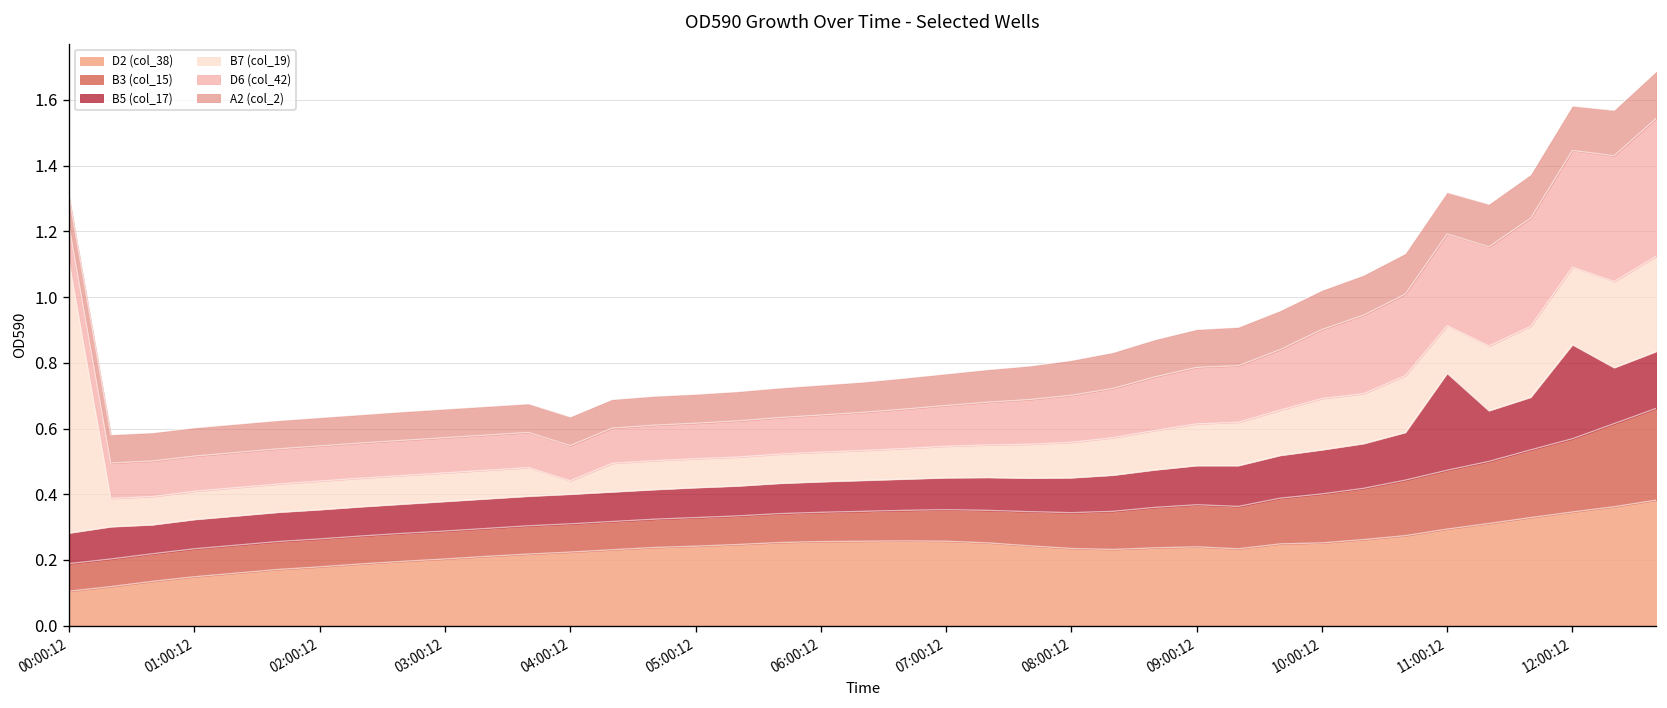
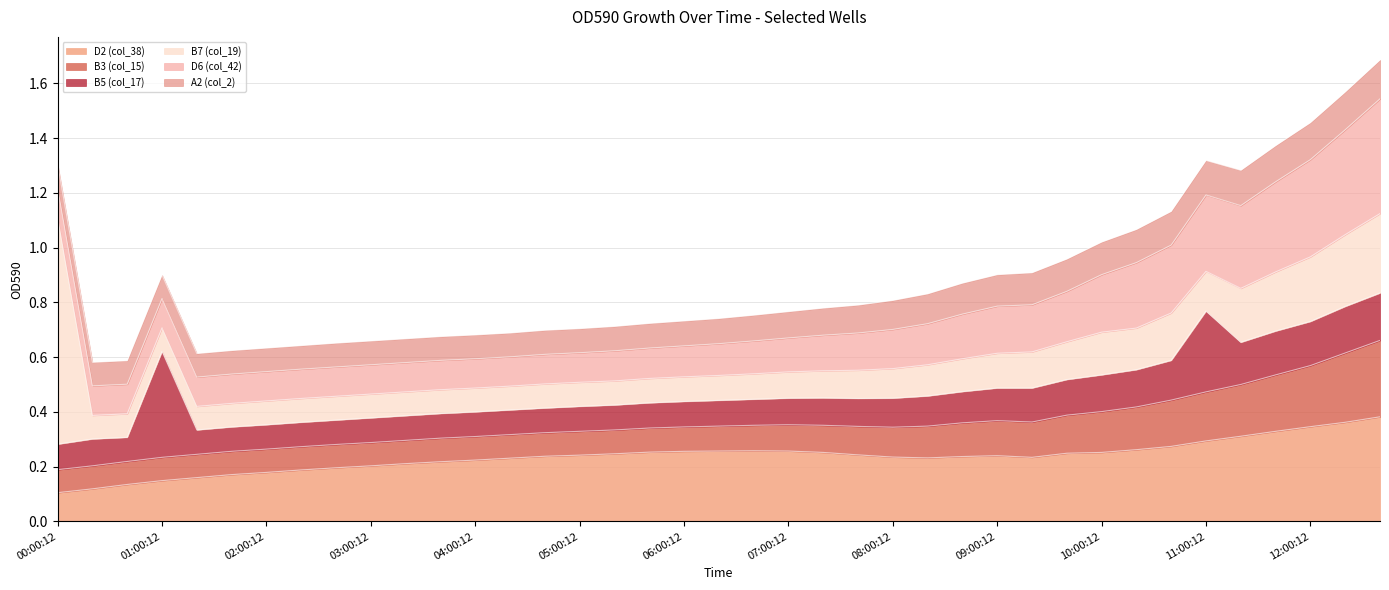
  {
    "B5 (col_17)": {
      "00:00:12": 0.09,
-     "01:00:12": 0.09,
+     "01:00:12": 0.39,
      "02:00:12": 0.09,
      "03:00:12": 0.09,
      "04:00:12": 0.09,
      "05:00:12": 0.09,
      "06:00:12": 0.09,
      "07:00:12": 0.10,
      "08:00:12": 0.11,
      "09:00:12": 0.12,
      "10:00:12": 0.13,
      "11:00:12": 0.30,
-     "12:00:12": 0.29
+     "12:00:12": 0.16
    },
    "B7 (col_19)": {
      "00:00:12": 0.83,
      "01:00:12": 0.09,
      "02:00:12": 0.09,
      "03:00:12": 0.09,
-     "04:00:12": 0.04,
+     "04:00:12": 0.09,
      "05:00:12": 0.09,
      "06:00:12": 0.09,
      "07:00:12": 0.10,
      "08:00:12": 0.11,
      "09:00:12": 0.13,
      "10:00:12": 0.16,
      "11:00:12": 0.15,
      "12:00:12": 0.24
    }
  }
